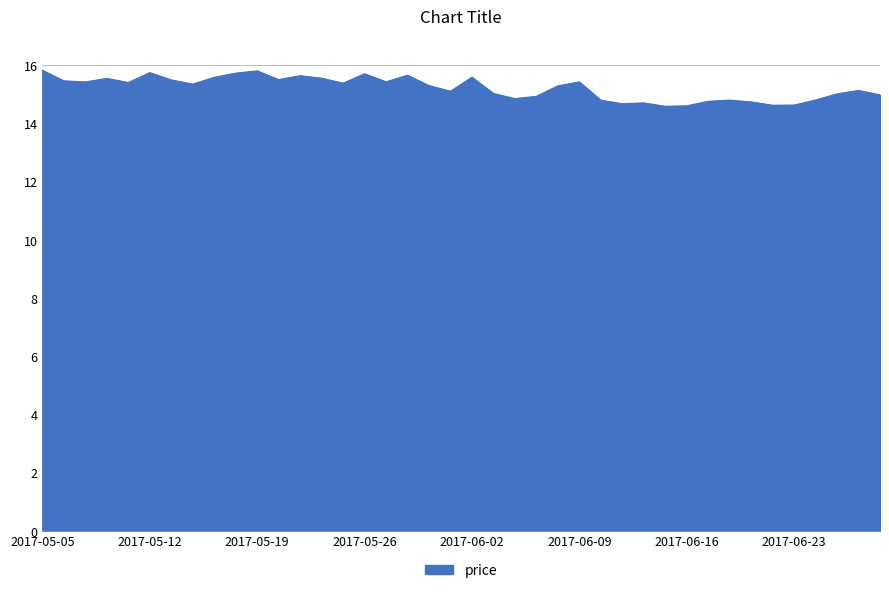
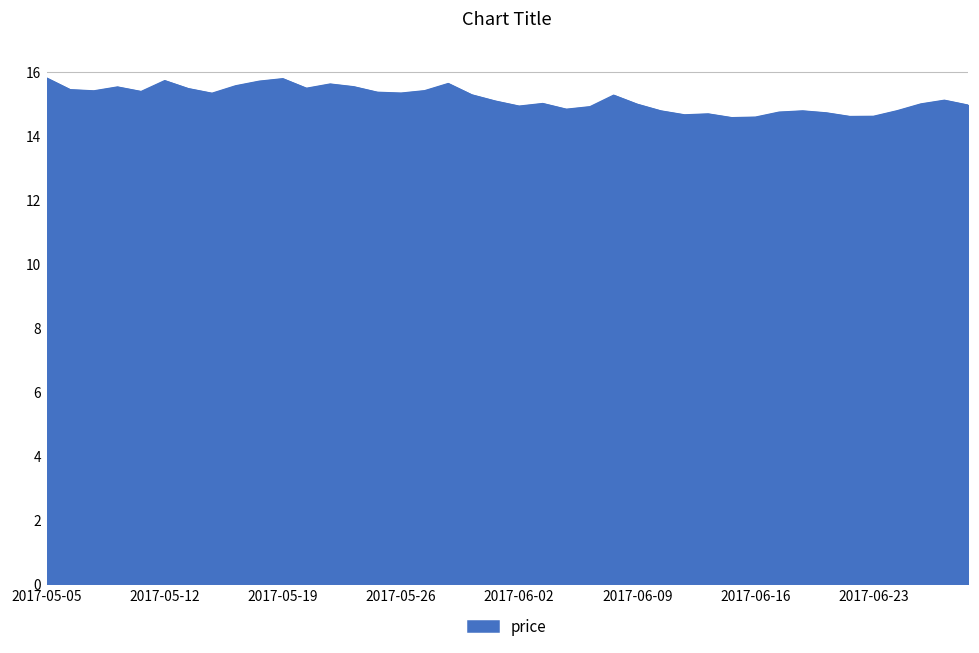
  {
    "2017-05-05": 15.8,
    "2017-05-12": 15.7,
    "2017-05-19": 15.8,
-   "2017-05-26": 15.7,
-   "2017-06-02": 15.6,
-   "2017-06-09": 15.4,
+   "2017-05-26": 15.4,
+   "2017-06-02": 14.9,
+   "2017-06-09": 15.0,
    "2017-06-16": 14.6,
    "2017-06-23": 14.6
  }
